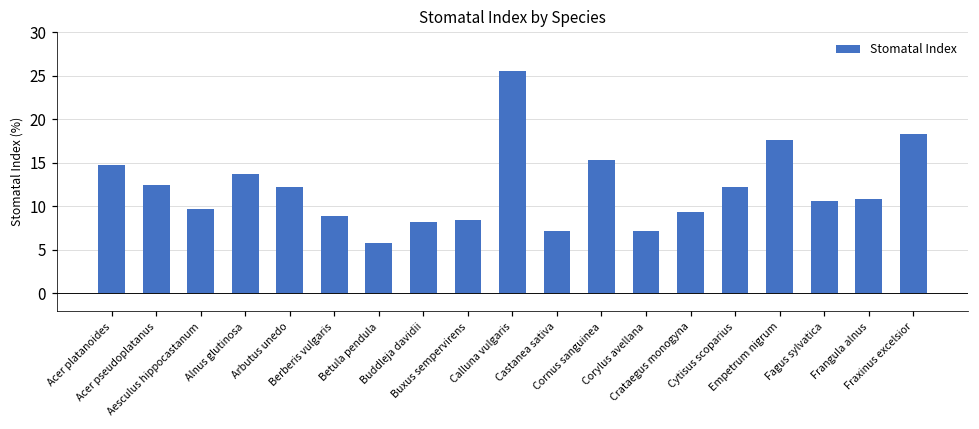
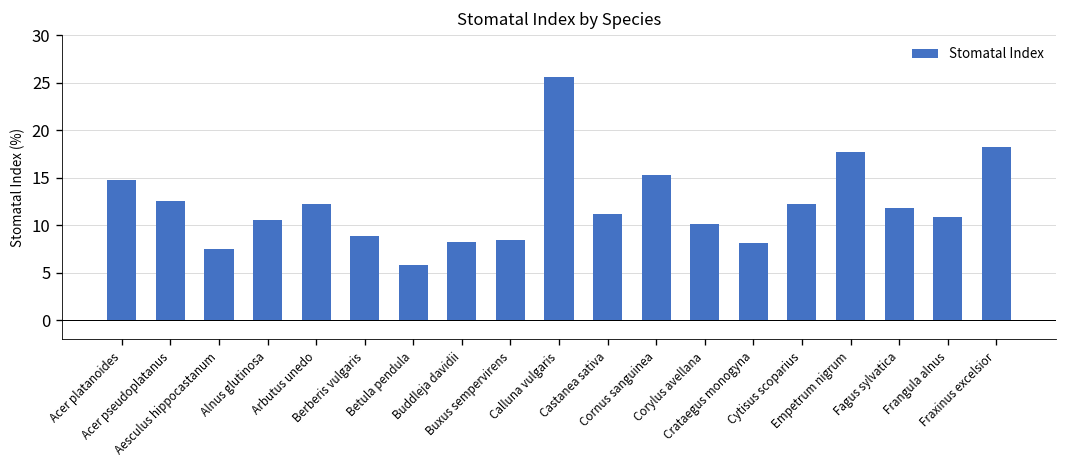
  {
    "Acer platanoides": 15,
    "Acer pseudoplatanus": 12,
-   "Aesculus hippocastanum": 10,
-   "Alnus glutinosa": 14,
+   "Aesculus hippocastanum": 7,
+   "Alnus glutinosa": 10,
    "Arbutus unedo": 12,
    "Berberis vulgaris": 9,
    "Betula pendula": 6,
    "Buddleja davidii": 8,
    "Buxus sempervirens": 8,
    "Calluna vulgaris": 26,
-   "Castanea sativa": 7,
+   "Castanea sativa": 11,
    "Cornus sanguinea": 15,
-   "Corylus avellana": 7,
-   "Crataegus monogyna": 9,
+   "Corylus avellana": 10,
+   "Crataegus monogyna": 8,
    "Cytisus scoparius": 12,
    "Empetrum nigrum": 18,
-   "Fagus sylvatica": 11,
+   "Fagus sylvatica": 12,
    "Frangula alnus": 11,
    "Fraxinus excelsior": 18
  }
